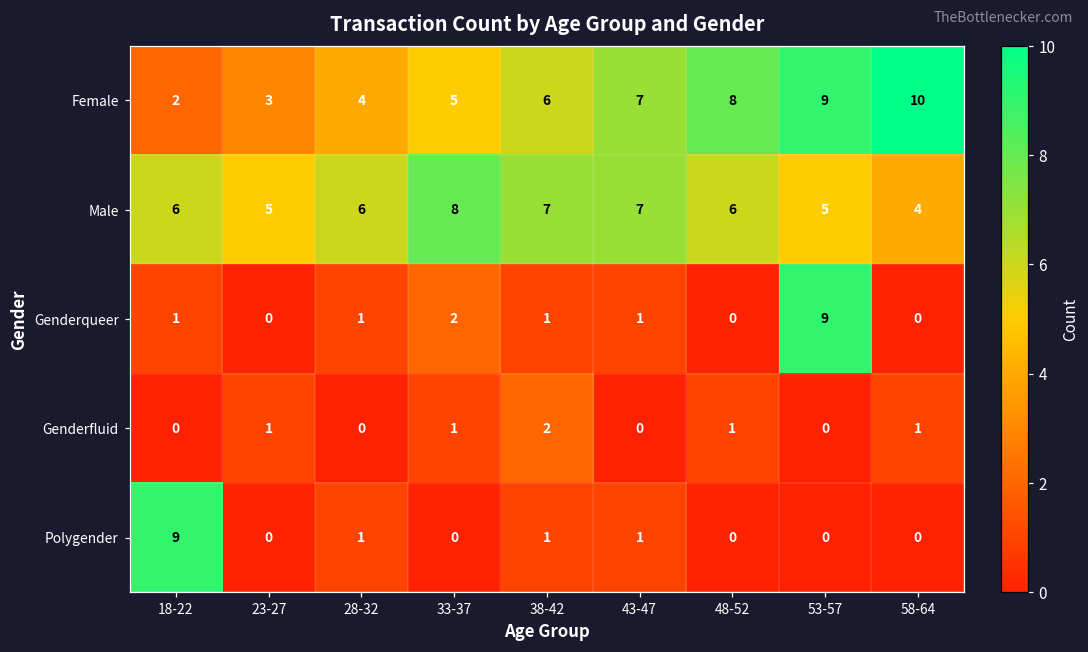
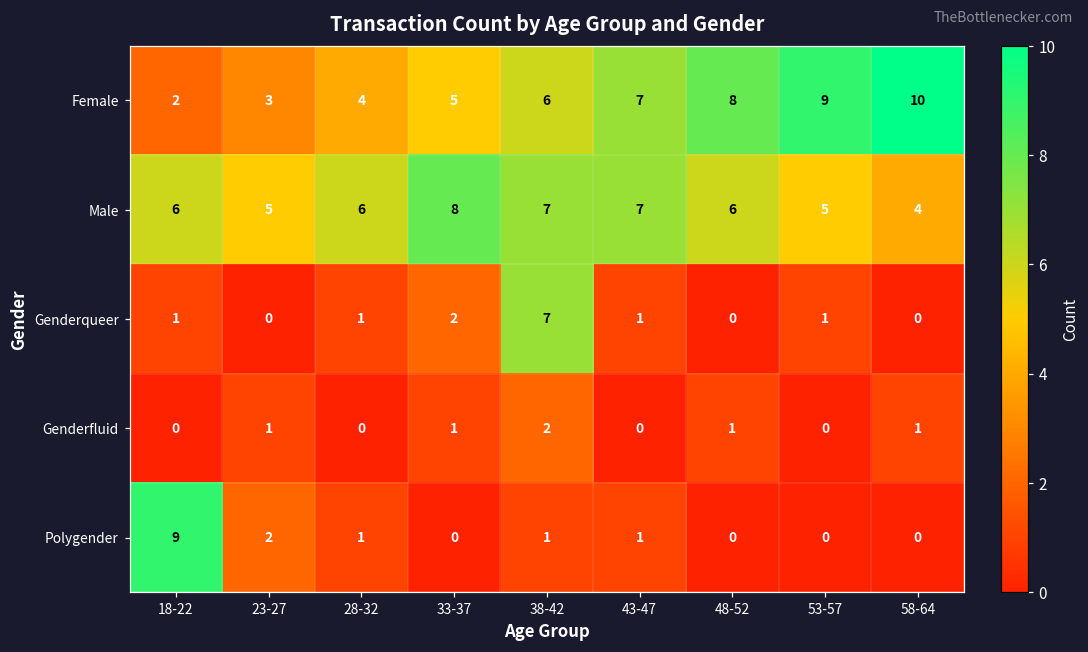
  {
    "Female": {
      "18-22": 2,
      "23-27": 3,
      "28-32": 4,
      "33-37": 5,
      "38-42": 6,
      "43-47": 7,
      "48-52": 8,
      "53-57": 9,
      "58-64": 10
    },
    "Male": {
      "18-22": 6,
      "23-27": 5,
      "28-32": 6,
      "33-37": 8,
      "38-42": 7,
      "43-47": 7,
      "48-52": 6,
      "53-57": 5,
      "58-64": 4
    },
    "Genderqueer": {
      "18-22": 1,
      "23-27": 0,
      "28-32": 1,
      "33-37": 2,
-     "38-42": 1,
+     "38-42": 7,
      "43-47": 1,
      "48-52": 0,
-     "53-57": 9,
+     "53-57": 1,
      "58-64": 0
    },
    "Genderfluid": {
      "18-22": 0,
      "23-27": 1,
      "28-32": 0,
      "33-37": 1,
      "38-42": 2,
      "43-47": 0,
      "48-52": 1,
      "53-57": 0,
      "58-64": 1
    },
    "Polygender": {
      "18-22": 9,
-     "23-27": 0,
+     "23-27": 2,
      "28-32": 1,
      "33-37": 0,
      "38-42": 1,
      "43-47": 1,
      "48-52": 0,
      "53-57": 0,
      "58-64": 0
    }
  }
